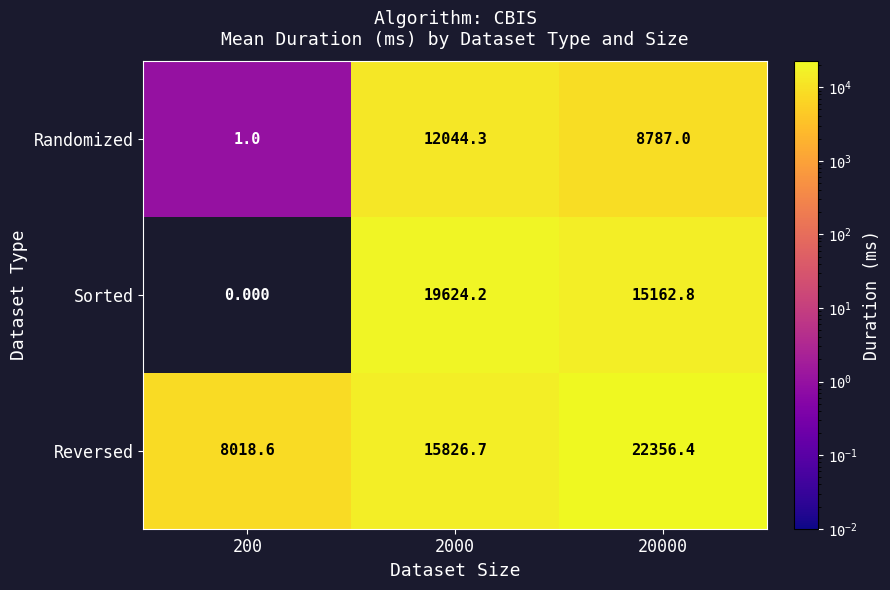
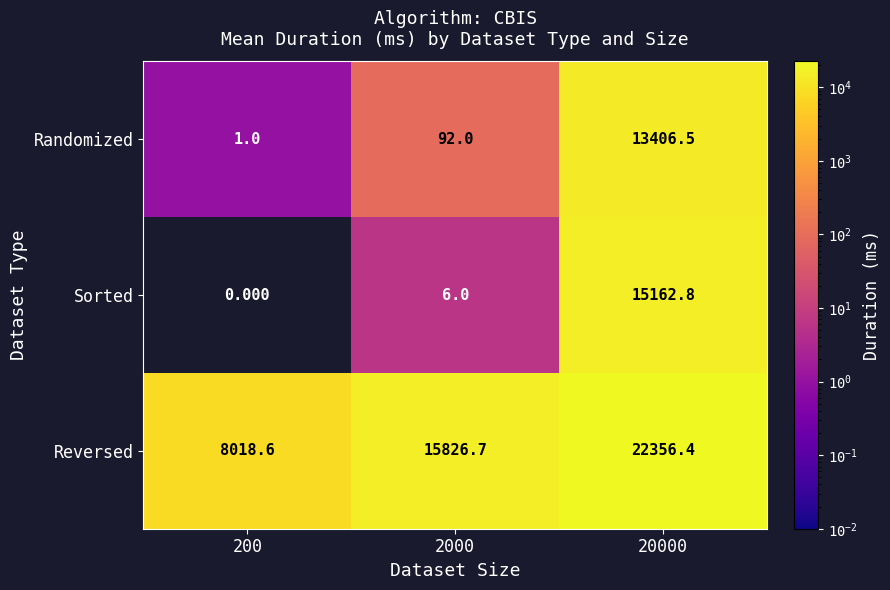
  {
    "Randomized": {
      "200": 1.0,
-     "2000": 12044.3,
-     "20000": 8787.0
+     "2000": 92.0,
+     "20000": 13406.5
    },
    "Sorted": {
      "200": 0.000,
-     "2000": 19624.2,
+     "2000": 6.0,
      "20000": 15162.8
    },
    "Reversed": {
      "200": 8018.6,
      "2000": 15826.7,
      "20000": 22356.4
    }
  }
